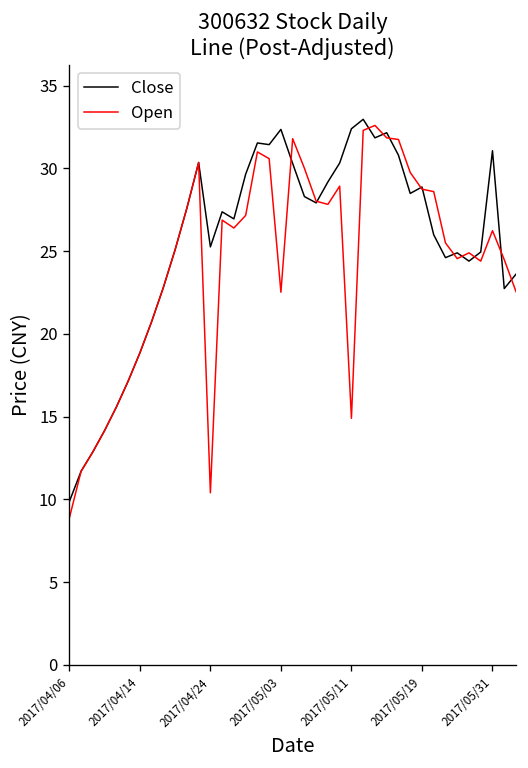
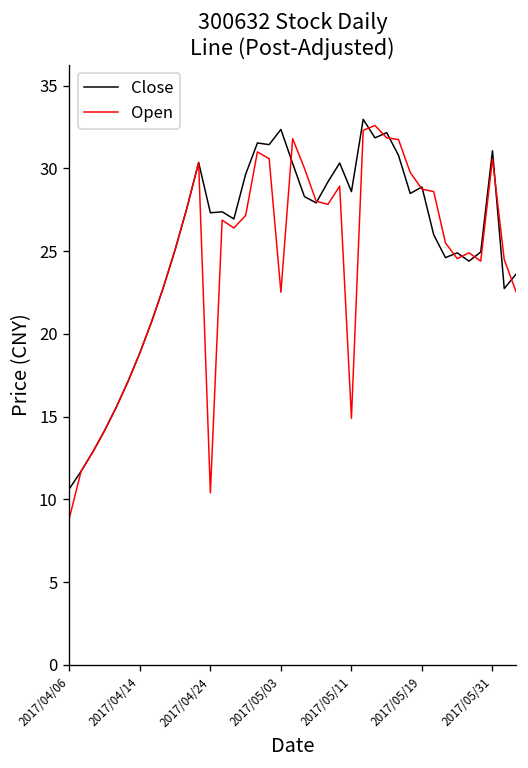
  {
    "Close": {
-     "2017/04/06": 9.9,
-     "2017/04/24": 25.3,
+     "2017/04/06": 10.6,
+     "2017/04/24": 27.3,
      "2017/05/03": 32.4,
-     "2017/05/11": 32.4,
+     "2017/05/11": 28.6,
      "2017/05/31": 31.1
    },
    "Open": {
      "2017/04/06": 8.9,
      "2017/04/24": 10.4,
      "2017/05/03": 22.5,
      "2017/05/11": 14.9,
-     "2017/05/31": 26.2
+     "2017/05/31": 30.6
    }
  }
